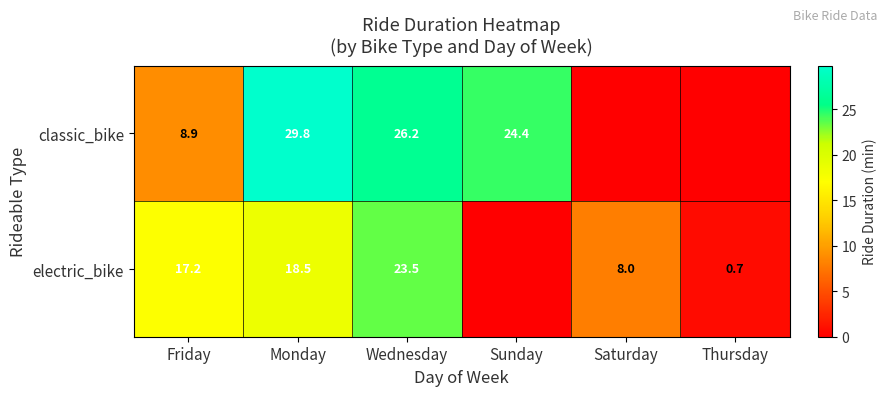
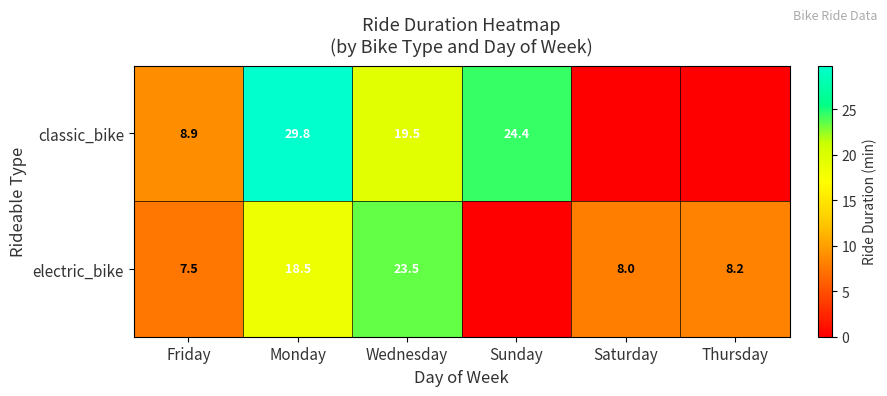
  {
    "classic_bike": {
      "Friday": 8.9,
      "Monday": 29.8,
-     "Wednesday": 26.2,
+     "Wednesday": 19.5,
      "Sunday": 24.4
    },
    "electric_bike": {
-     "Friday": 17.2,
+     "Friday": 7.5,
      "Monday": 18.5,
      "Wednesday": 23.5,
      "Saturday": 8.0,
-     "Thursday": 0.7
+     "Thursday": 8.2
    }
  }
